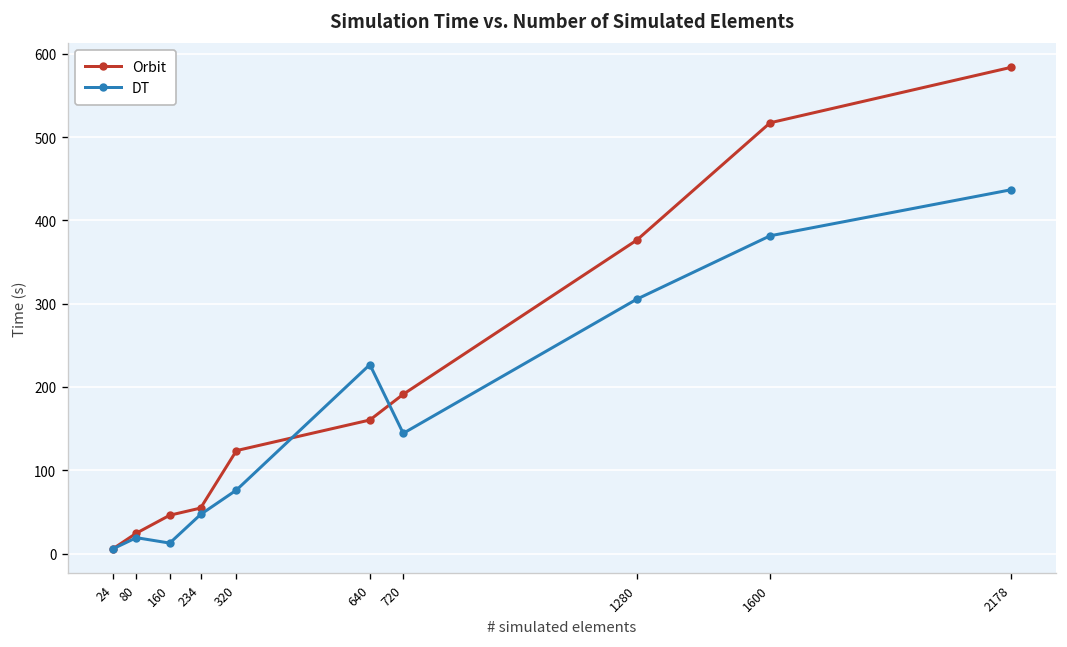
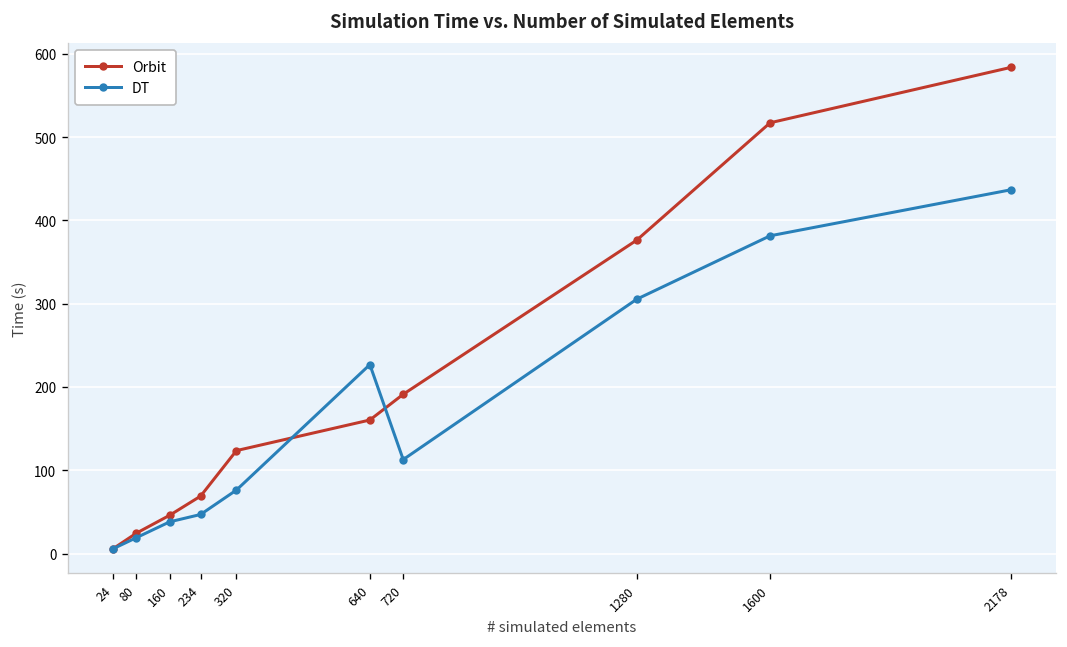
  {
    "Orbit": {
      "80": 20,
      "160": 50,
-     "234": 50,
+     "234": 70,
      "320": 120,
      "640": 160,
      "720": 190,
      "1280": 380,
      "1600": 520,
      "2178": 580
    },
    "DT": {
      "80": 20,
-     "160": 10,
+     "160": 40,
      "234": 50,
      "320": 80,
      "640": 230,
-     "720": 140,
+     "720": 110,
      "1280": 310,
      "1600": 380,
      "2178": 440
    }
  }
